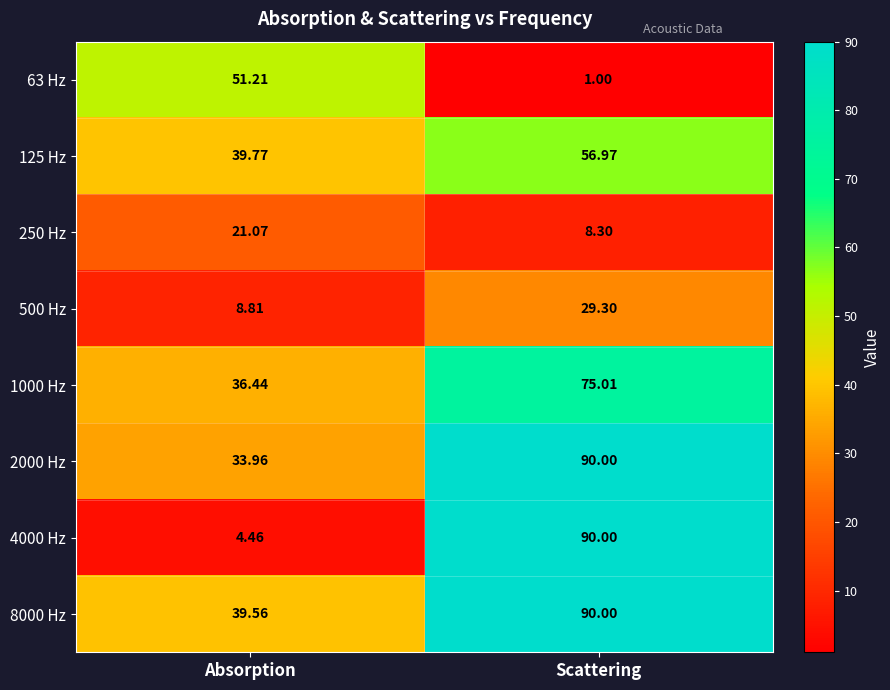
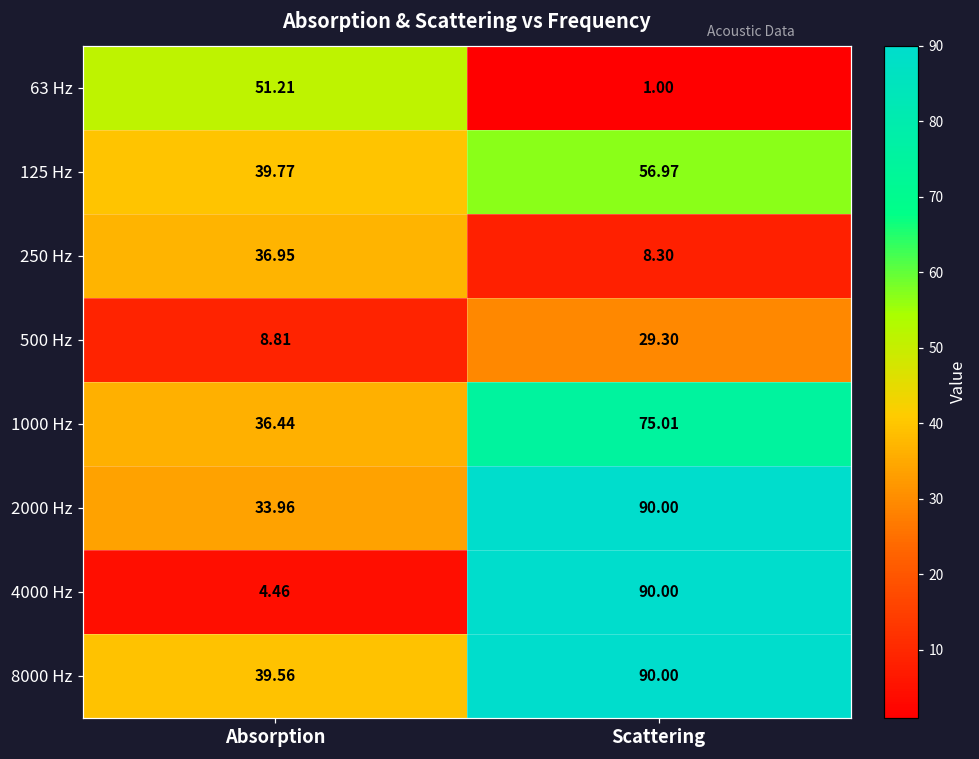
  {
    "63 Hz": {
      "Absorption": 51.21,
      "Scattering": 1.00
    },
    "125 Hz": {
      "Absorption": 39.77,
      "Scattering": 56.97
    },
    "250 Hz": {
-     "Absorption": 21.07,
+     "Absorption": 36.95,
      "Scattering": 8.30
    },
    "500 Hz": {
      "Absorption": 8.81,
      "Scattering": 29.30
    },
    "1000 Hz": {
      "Absorption": 36.44,
      "Scattering": 75.01
    },
    "2000 Hz": {
      "Absorption": 33.96,
      "Scattering": 90.00
    },
    "4000 Hz": {
      "Absorption": 4.46,
      "Scattering": 90.00
    },
    "8000 Hz": {
      "Absorption": 39.56,
      "Scattering": 90.00
    }
  }
